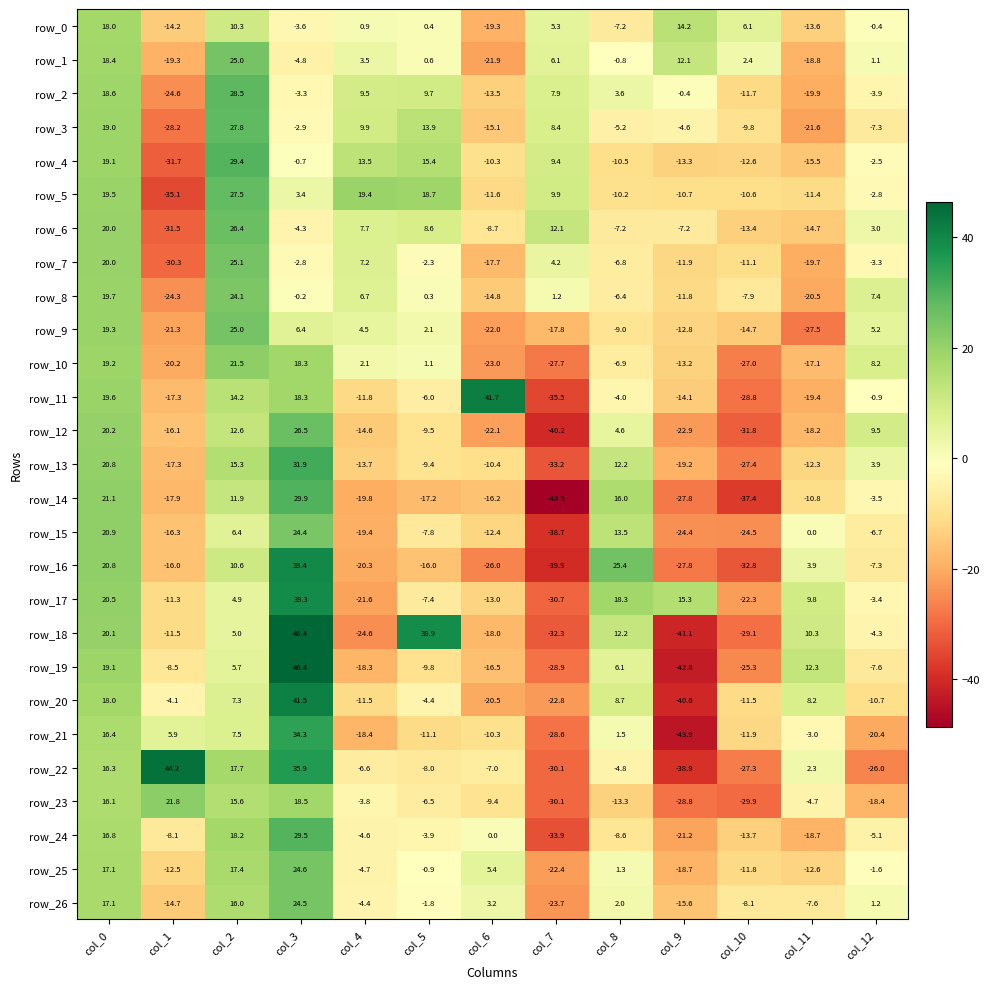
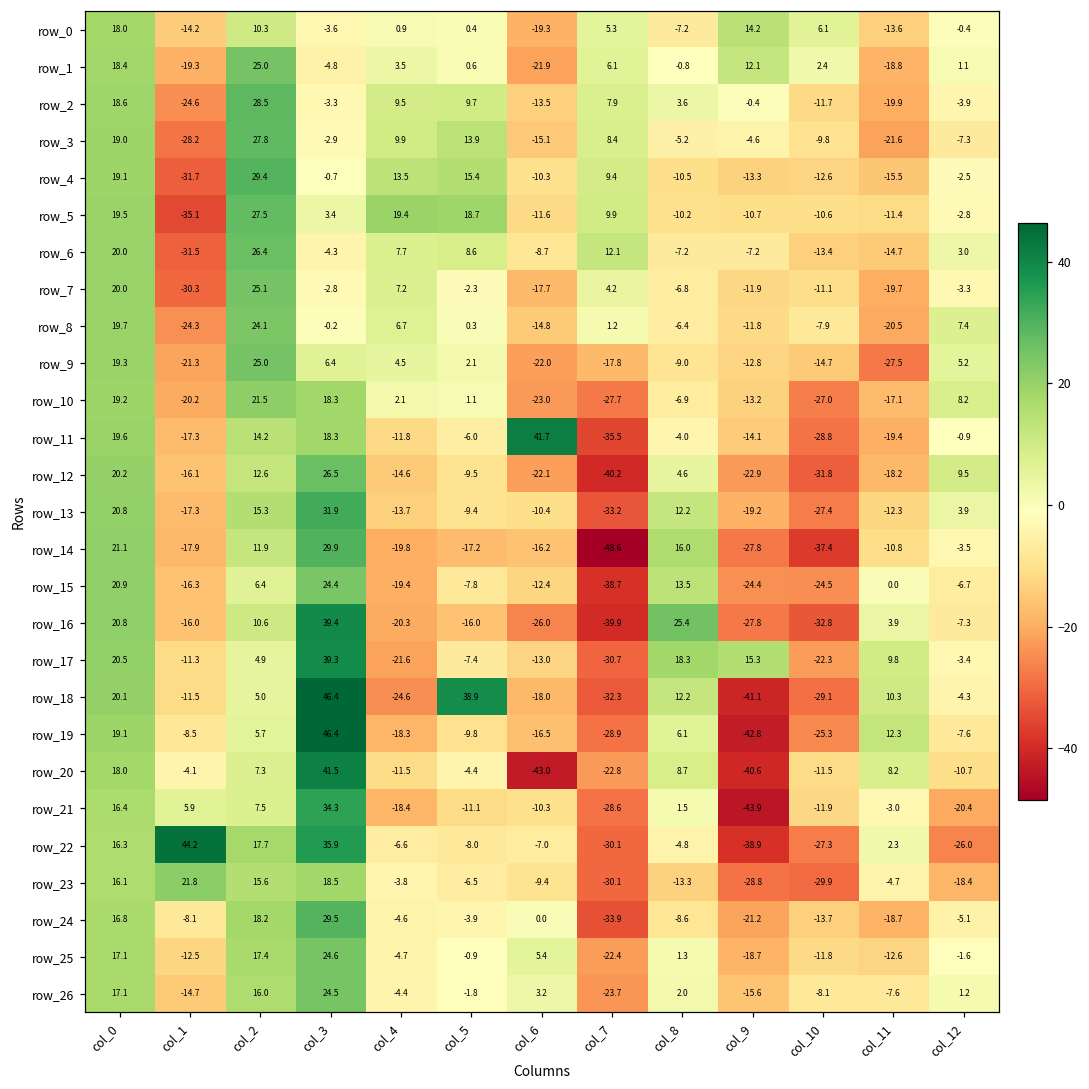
  {
    "row_20": {
      "col_0": 18.0,
      "col_1": -4.1,
      "col_2": 7.3,
      "col_3": 41.5,
      "col_4": -11.5,
      "col_5": -4.4,
-     "col_6": -20.5,
+     "col_6": -43.0,
      "col_7": -22.8,
      "col_8": 8.7,
      "col_9": -40.6,
      "col_10": -11.5,
      "col_11": 8.2,
      "col_12": -10.7
    }
  }
